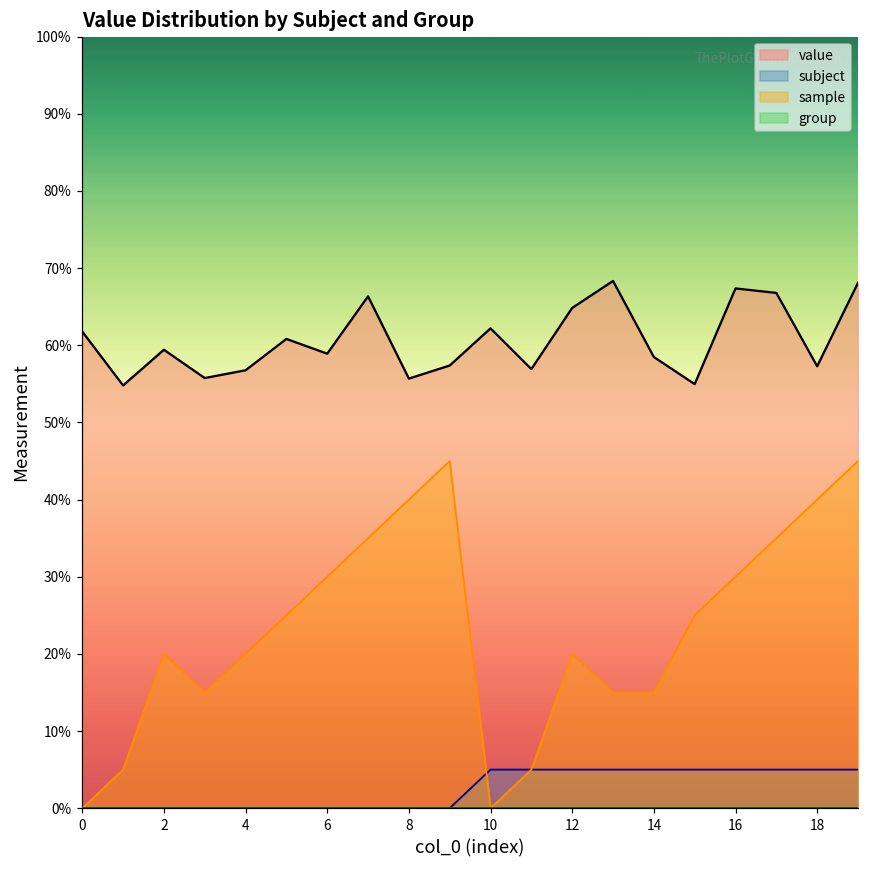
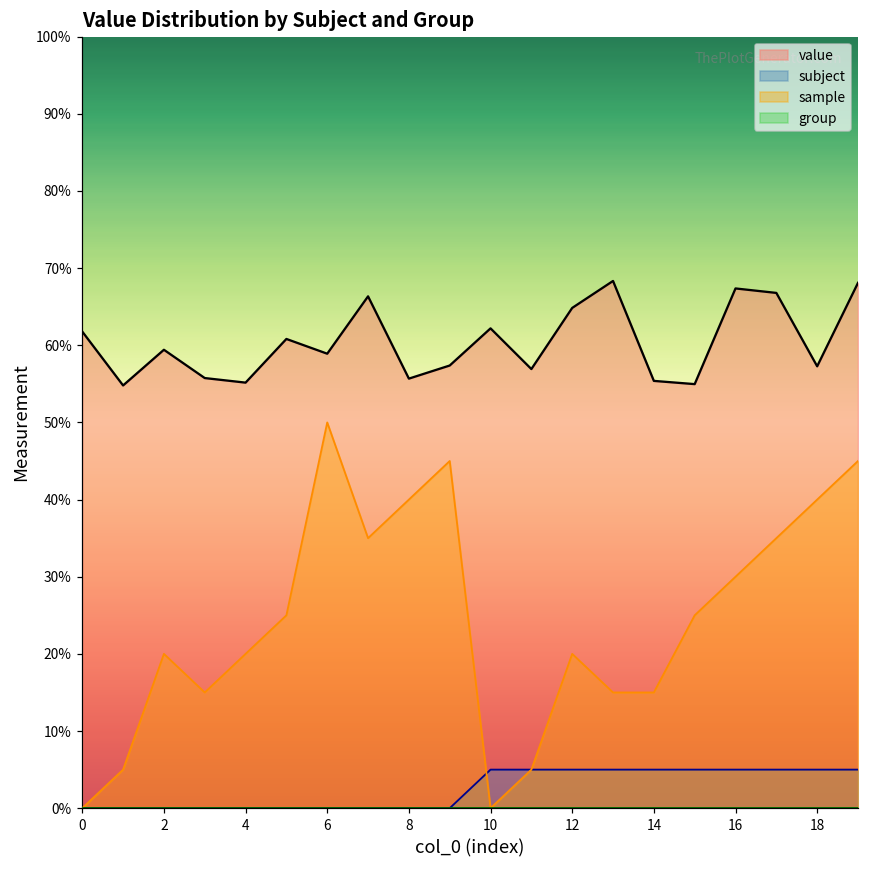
  {
    "value": {
      "0": "62%",
      "2": "59%",
-     "4": "57%",
+     "4": "55%",
      "6": "59%",
      "8": "56%",
      "10": "62%",
      "12": "65%",
-     "14": "58%",
+     "14": "55%",
      "16": "67%",
      "18": "57%"
    },
    "subject": {
      "10": "5%",
      "12": "5%",
      "14": "5%",
      "16": "5%",
      "18": "5%"
    },
    "sample": {
      "2": "20%",
      "4": "20%",
-     "6": "30%",
+     "6": "50%",
      "8": "40%",
      "12": "20%",
      "14": "15%",
      "16": "30%",
      "18": "40%"
    },
    "group": {
      "12": "0%",
      "14": "0%",
      "16": "0%",
      "18": "0%"
    }
  }
